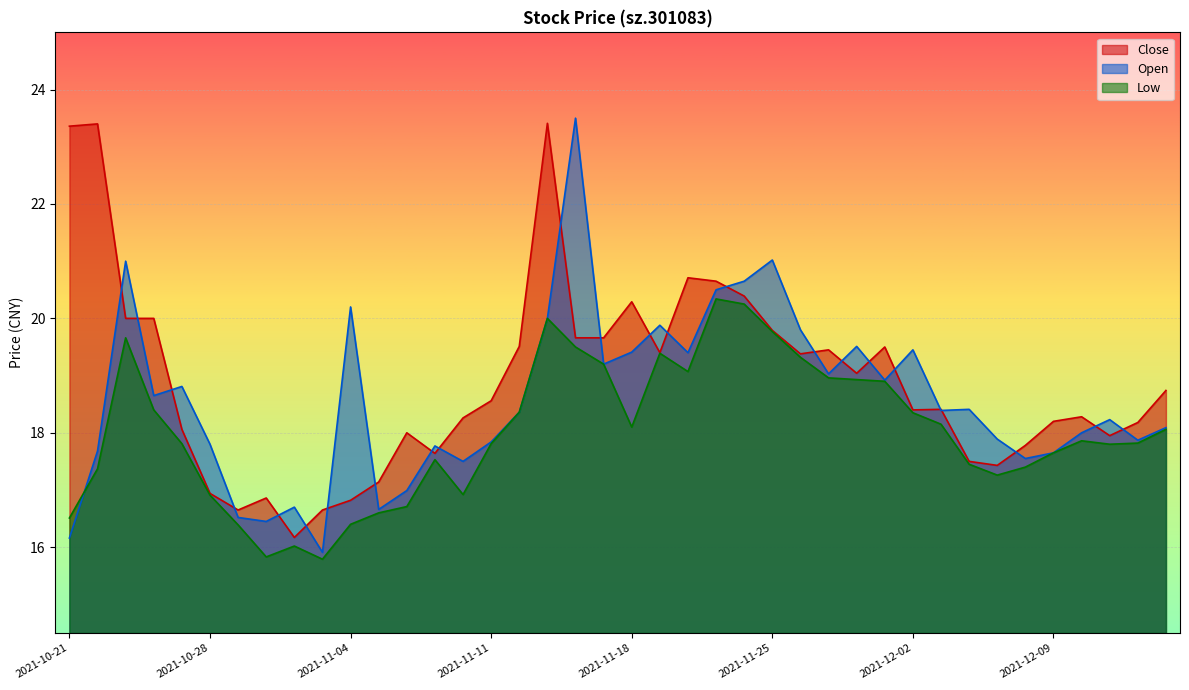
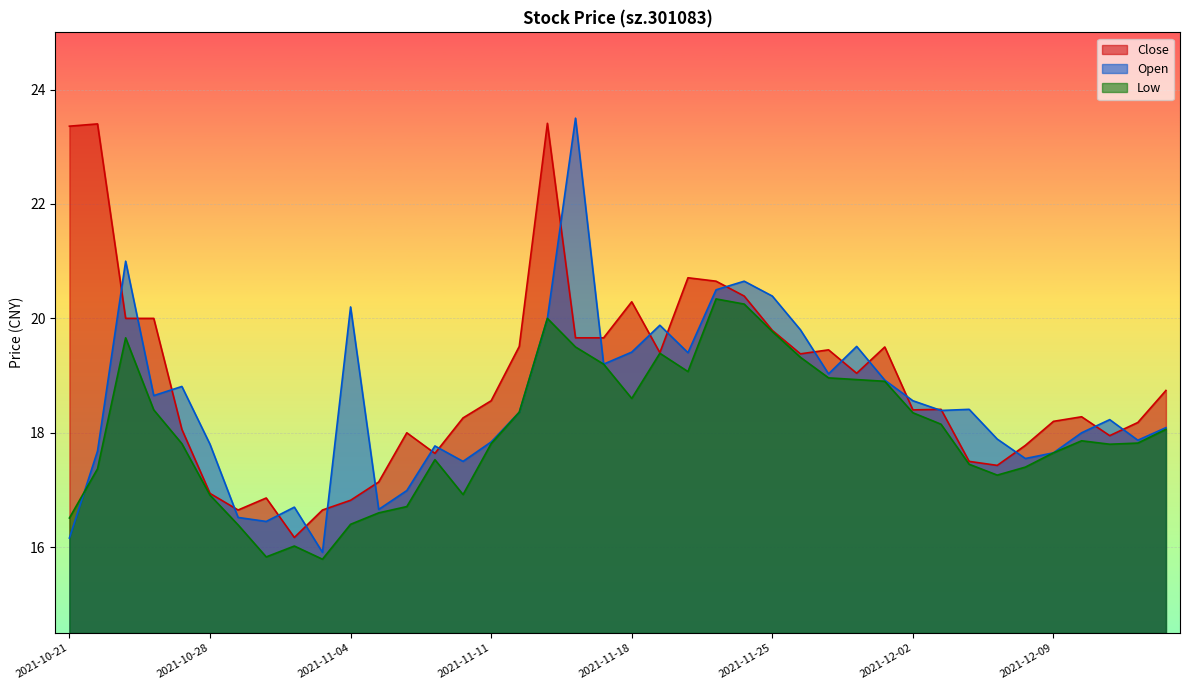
  {
    "Close": {
      "2021-10-21": 23.4,
      "2021-11-04": 16.8,
      "2021-11-11": 18.6,
      "2021-11-18": 20.3,
      "2021-12-02": 18.4,
      "2021-12-09": 18.2
    },
    "Open": {
      "2021-10-21": 16.2,
      "2021-10-28": 17.8,
      "2021-11-04": 20.2,
      "2021-11-18": 19.4,
-     "2021-11-25": 21.0,
-     "2021-12-02": 19.5
+     "2021-11-25": 20.4,
+     "2021-12-02": 18.6
    },
    "Low": {
      "2021-10-21": 16.5,
      "2021-11-04": 16.4,
-     "2021-11-18": 18.1,
+     "2021-11-18": 18.6,
      "2021-12-02": 18.4
    }
  }
